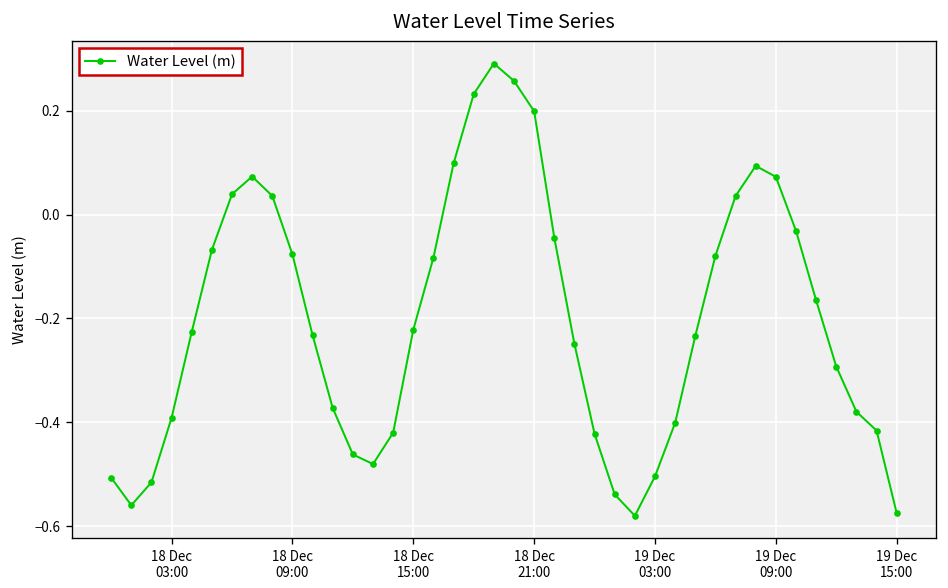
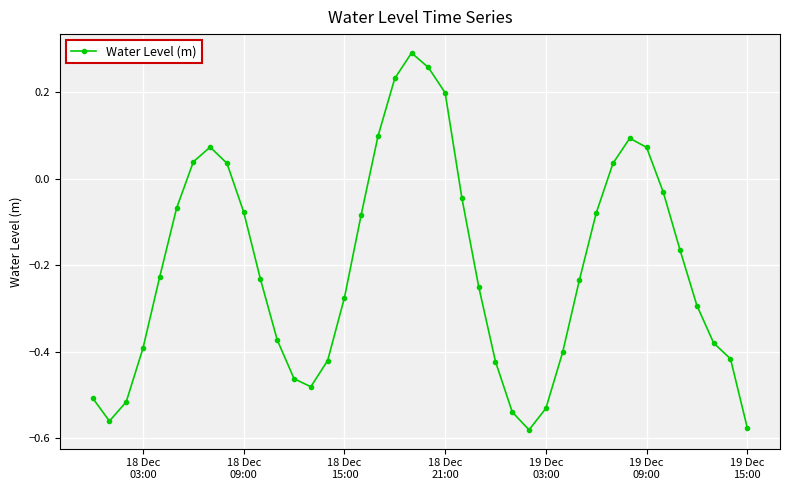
  {
    "18 Dec 03:00": -0.39,
    "18 Dec 09:00": -0.08,
-   "18 Dec 15:00": -0.22,
+   "18 Dec 15:00": -0.28,
    "18 Dec 21:00": 0.20,
-   "19 Dec 03:00": -0.50,
+   "19 Dec 03:00": -0.53,
    "19 Dec 09:00": 0.07,
    "19 Dec 15:00": -0.58
  }
